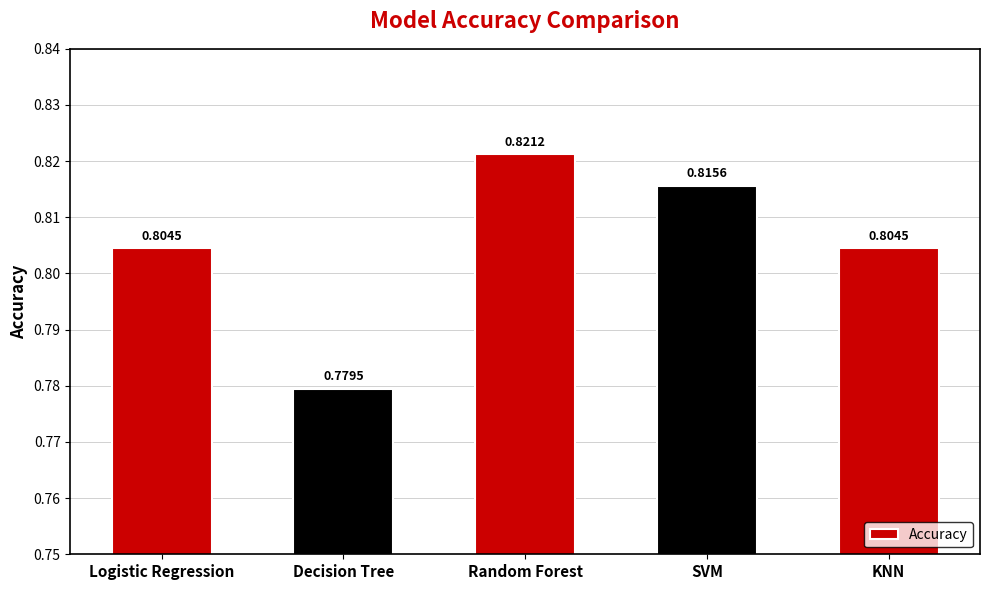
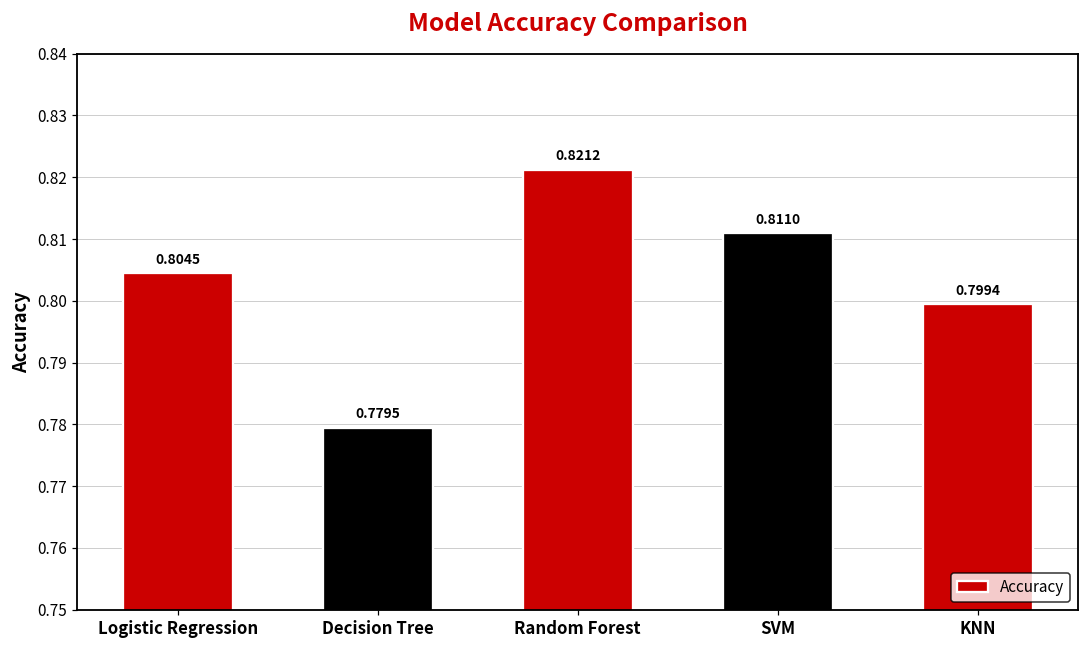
  {
    "Logistic Regression": 0.8045,
    "Decision Tree": 0.7795,
    "Random Forest": 0.8212,
-   "SVM": 0.8156,
-   "KNN": 0.8045
+   "SVM": 0.8110,
+   "KNN": 0.7994
  }
